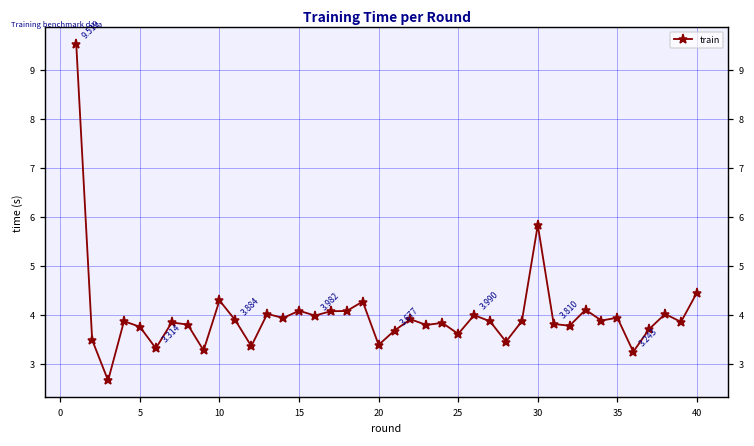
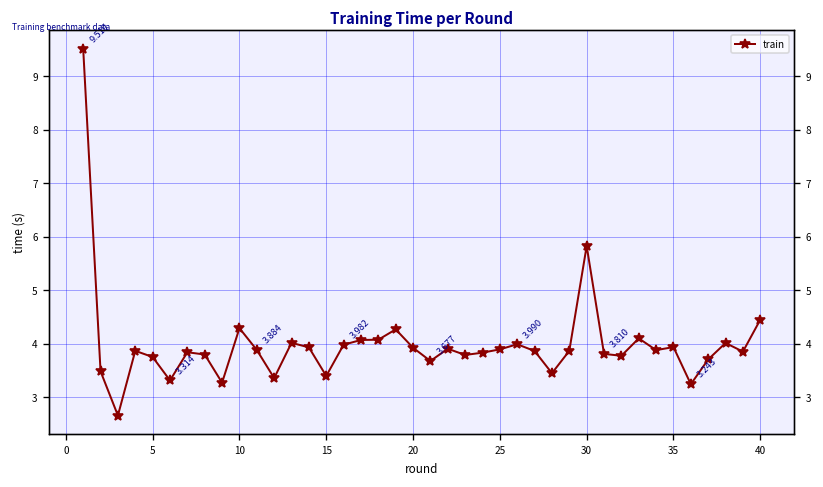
  {
    "5": 3.8,
    "10": 4.3,
-   "15": 4.1,
-   "20": 3.4,
-   "25": 3.6,
+   "15": 3.4,
+   "20": 3.9,
+   "25": 3.9,
    "30": 5.8,
    "35": 3.9,
    "40": 4.4
  }
